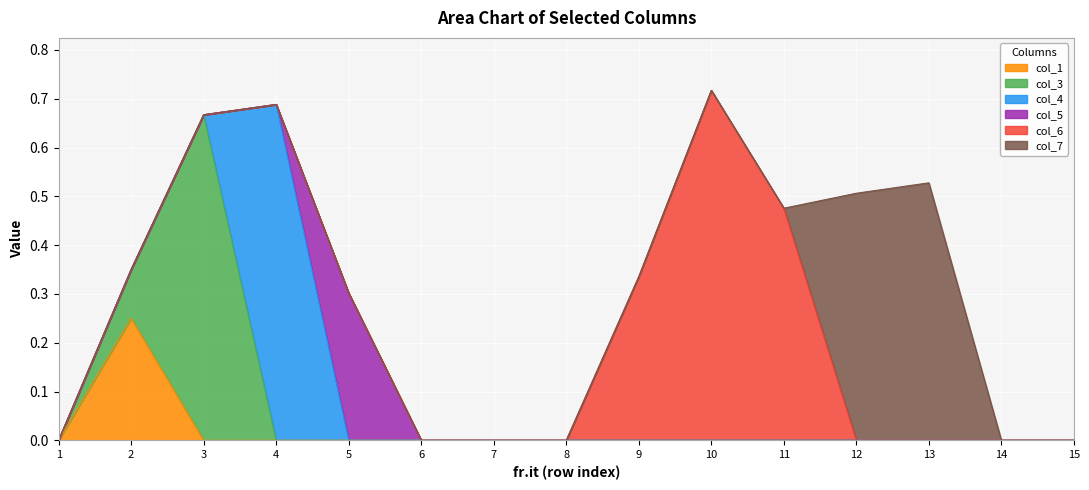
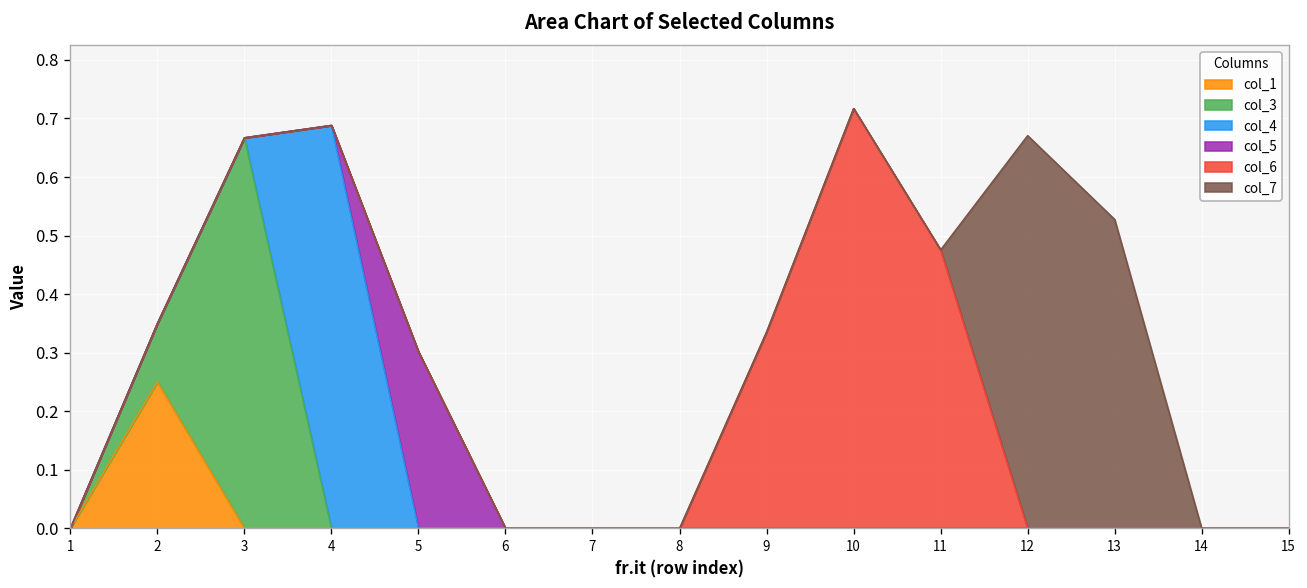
  {
    "col_1": {
      "2": 0.25,
      "3": 0.00
    },
    "col_7": {
-     "12": 0.51,
+     "12": 0.67,
      "13": 0.53
    }
  }
